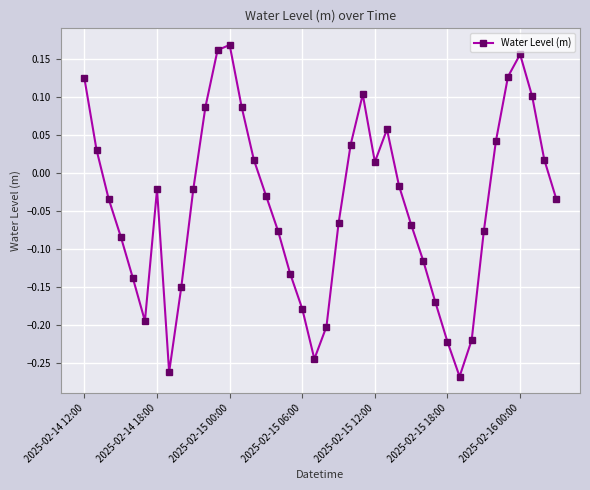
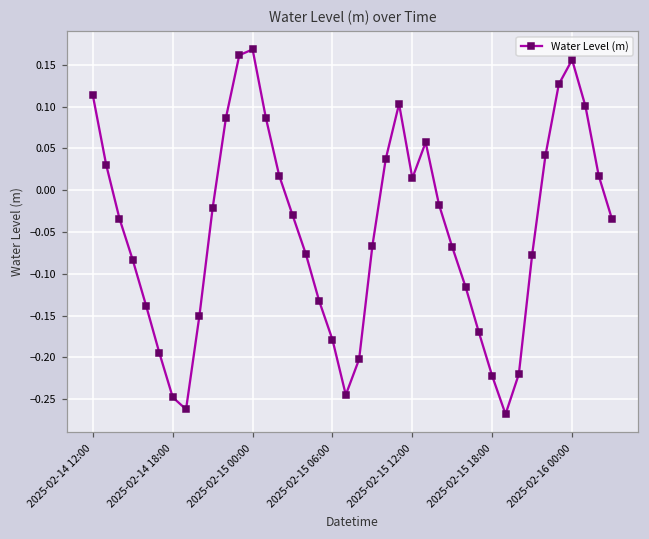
  {
-   "2025-02-14 12:00": 0.12,
-   "2025-02-14 18:00": -0.02,
+   "2025-02-14 12:00": 0.11,
+   "2025-02-14 18:00": -0.25,
    "2025-02-15 00:00": 0.17,
    "2025-02-15 06:00": -0.18,
    "2025-02-15 12:00": 0.01,
    "2025-02-15 18:00": -0.22,
    "2025-02-16 00:00": 0.16
  }
